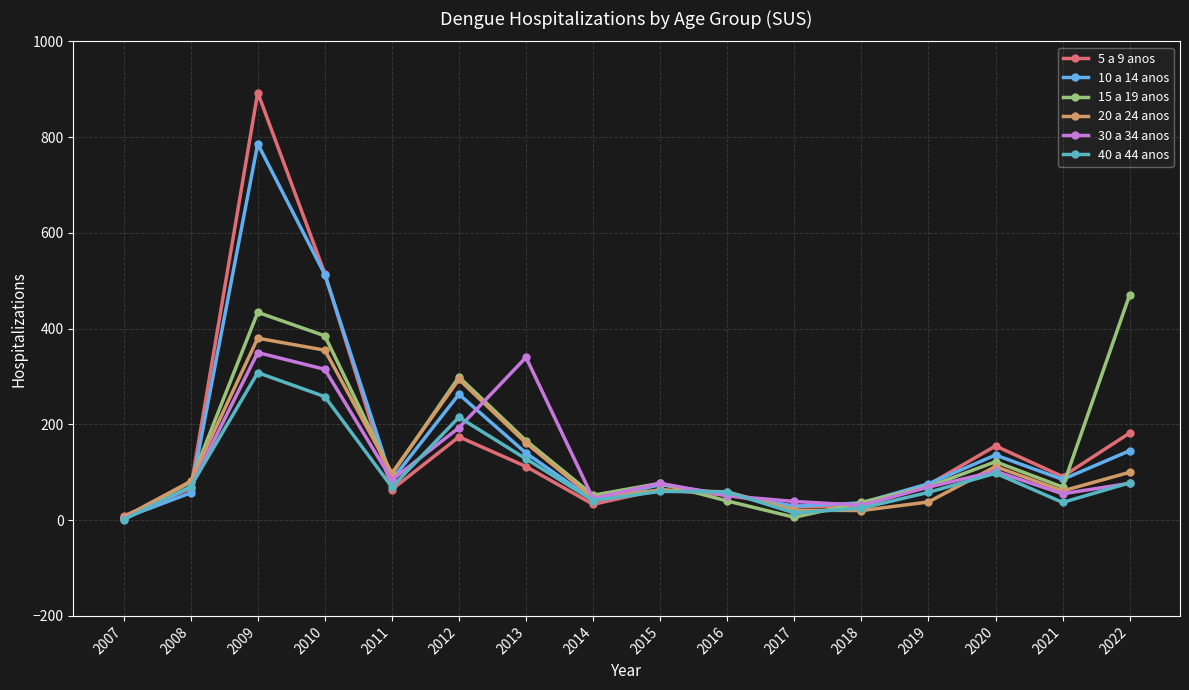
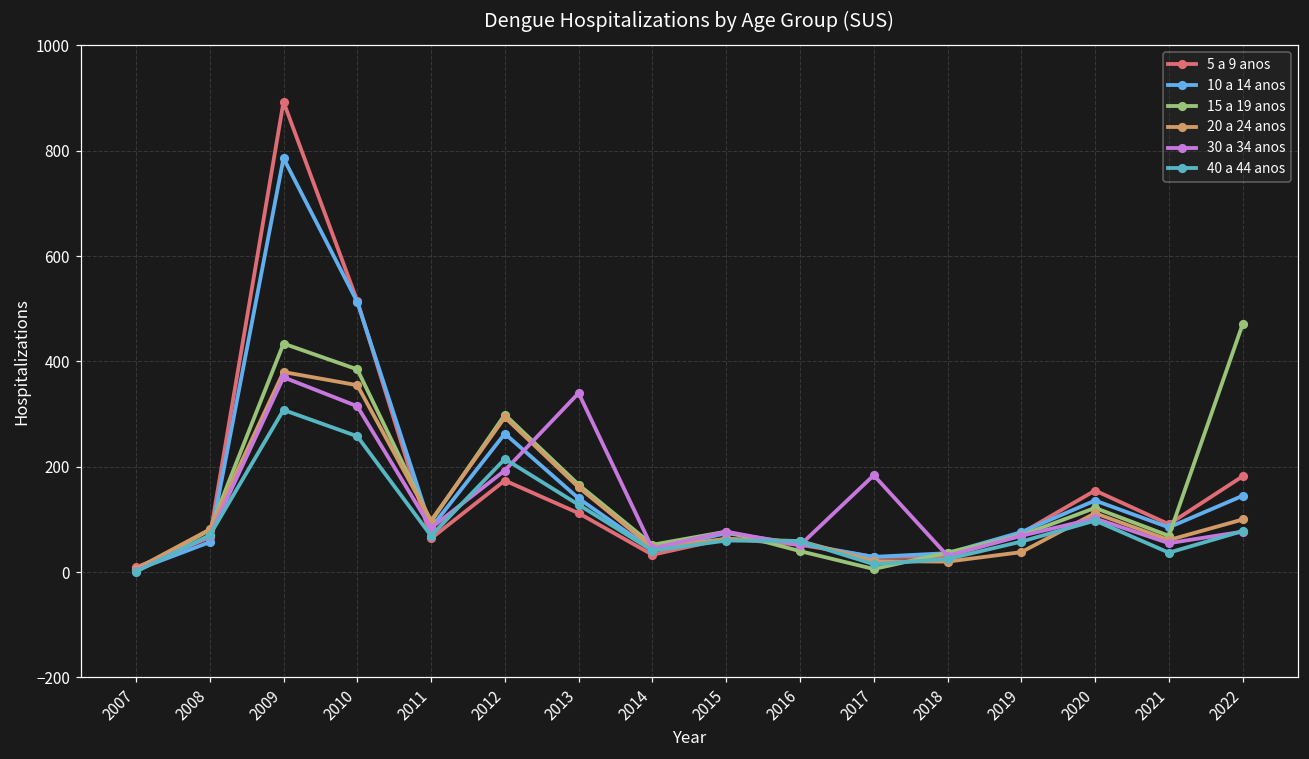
  {
    "15 a 19 anos": {
      "2009": 430,
      "2010": 390,
      "2016": 40,
      "2017": 10,
      "2020": 120,
      "2021": 70,
      "2022": 470
    },
    "30 a 34 anos": {
-     "2009": 350,
+     "2009": 370,
      "2010": 320,
      "2012": 190,
      "2013": 340,
-     "2017": 40,
+     "2017": 180,
      "2021": 60
    }
  }
